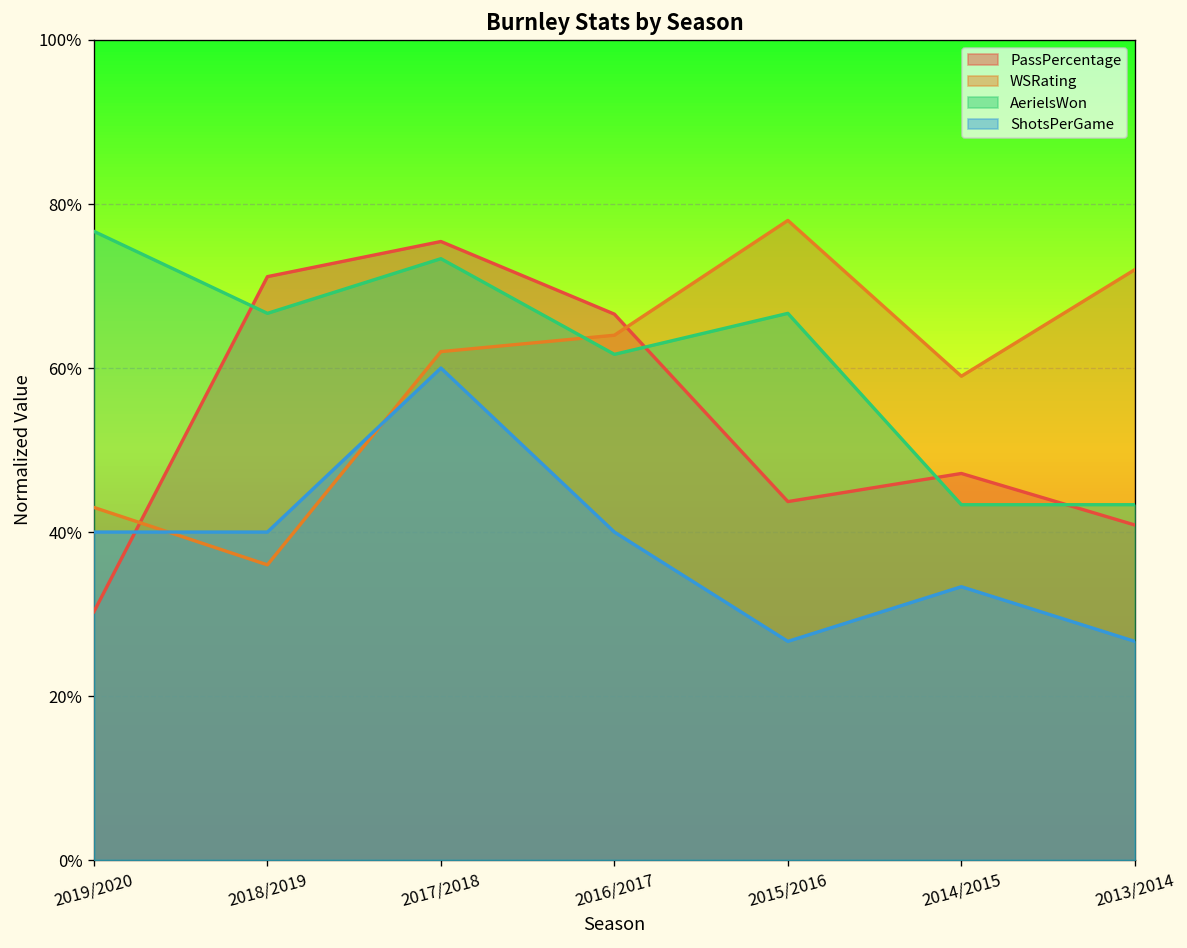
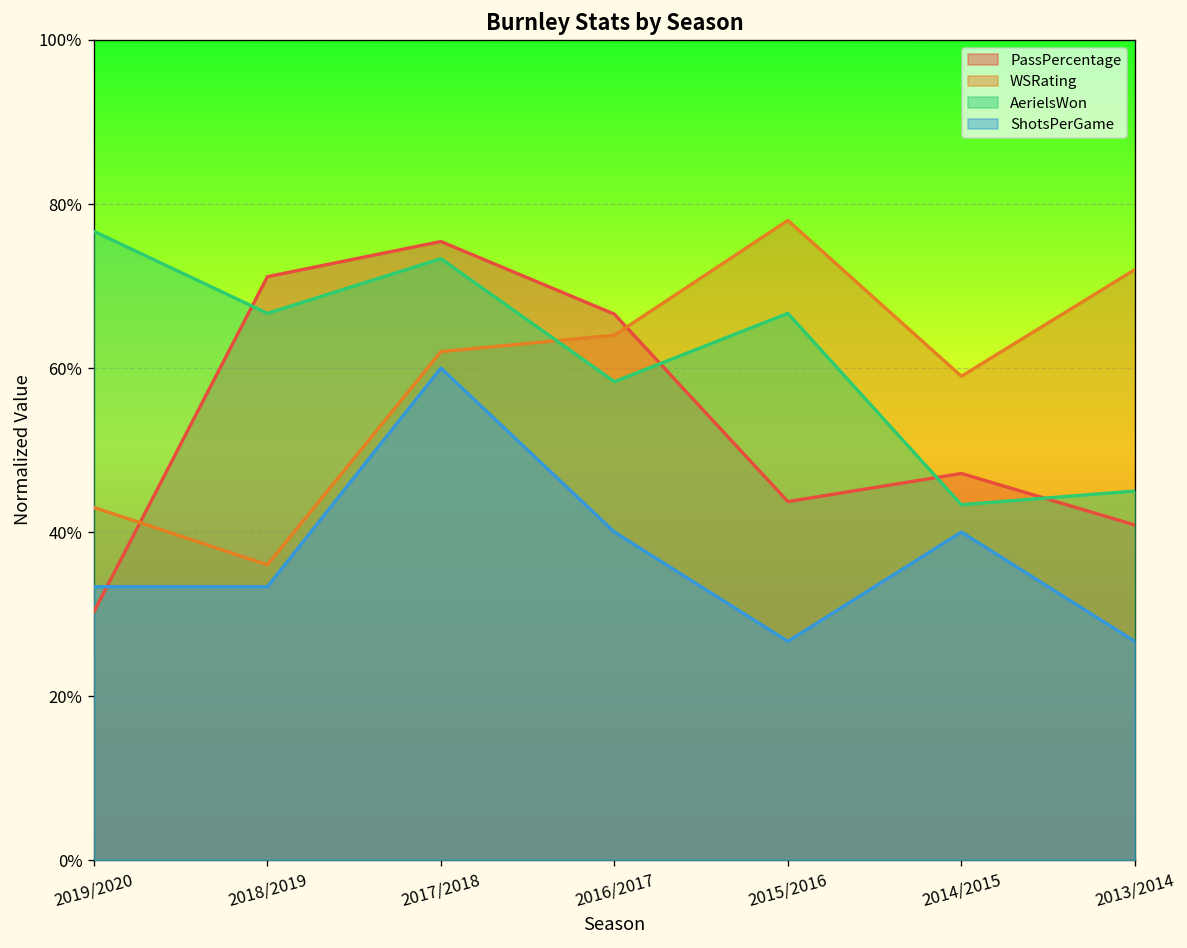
  {
    "AerielsWon": {
      "2019/2020": "77%",
      "2018/2019": "67%",
      "2017/2018": "73%",
-     "2016/2017": "62%",
+     "2016/2017": "58%",
      "2015/2016": "67%",
      "2014/2015": "43%",
-     "2013/2014": "43%"
+     "2013/2014": "45%"
    },
    "ShotsPerGame": {
-     "2019/2020": "40%",
-     "2018/2019": "40%",
+     "2019/2020": "33%",
+     "2018/2019": "33%",
      "2017/2018": "60%",
      "2016/2017": "40%",
      "2015/2016": "27%",
-     "2014/2015": "33%",
+     "2014/2015": "40%",
      "2013/2014": "27%"
    }
  }
